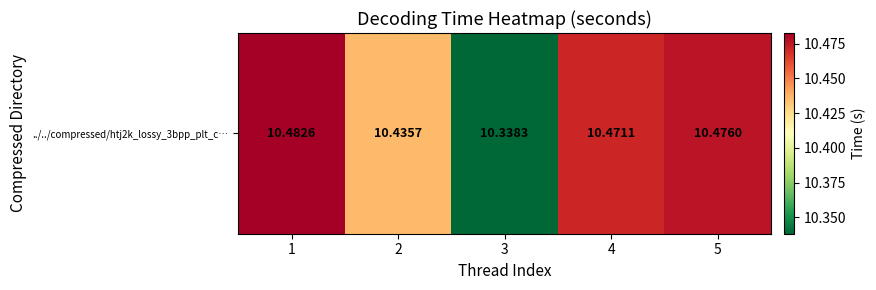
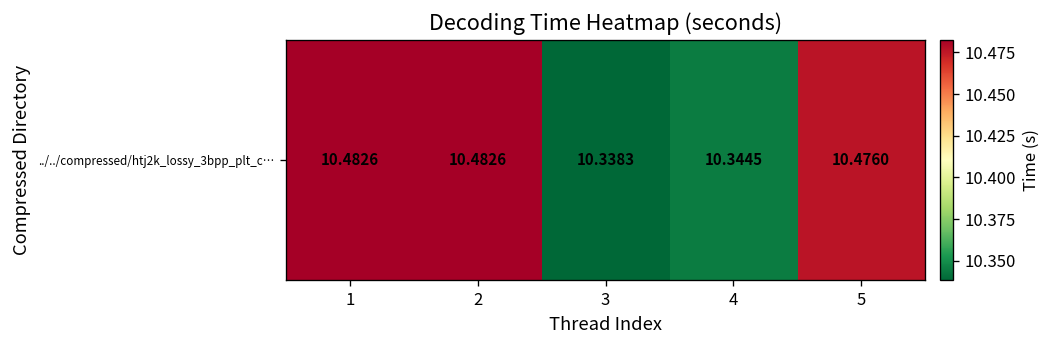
  {
    "../../compressed/htj2k_lossy_3bpp_plt_c…": {
      "1": 10.4826,
-     "2": 10.4357,
+     "2": 10.4826,
      "3": 10.3383,
-     "4": 10.4711,
+     "4": 10.3445,
      "5": 10.4760
    }
  }
